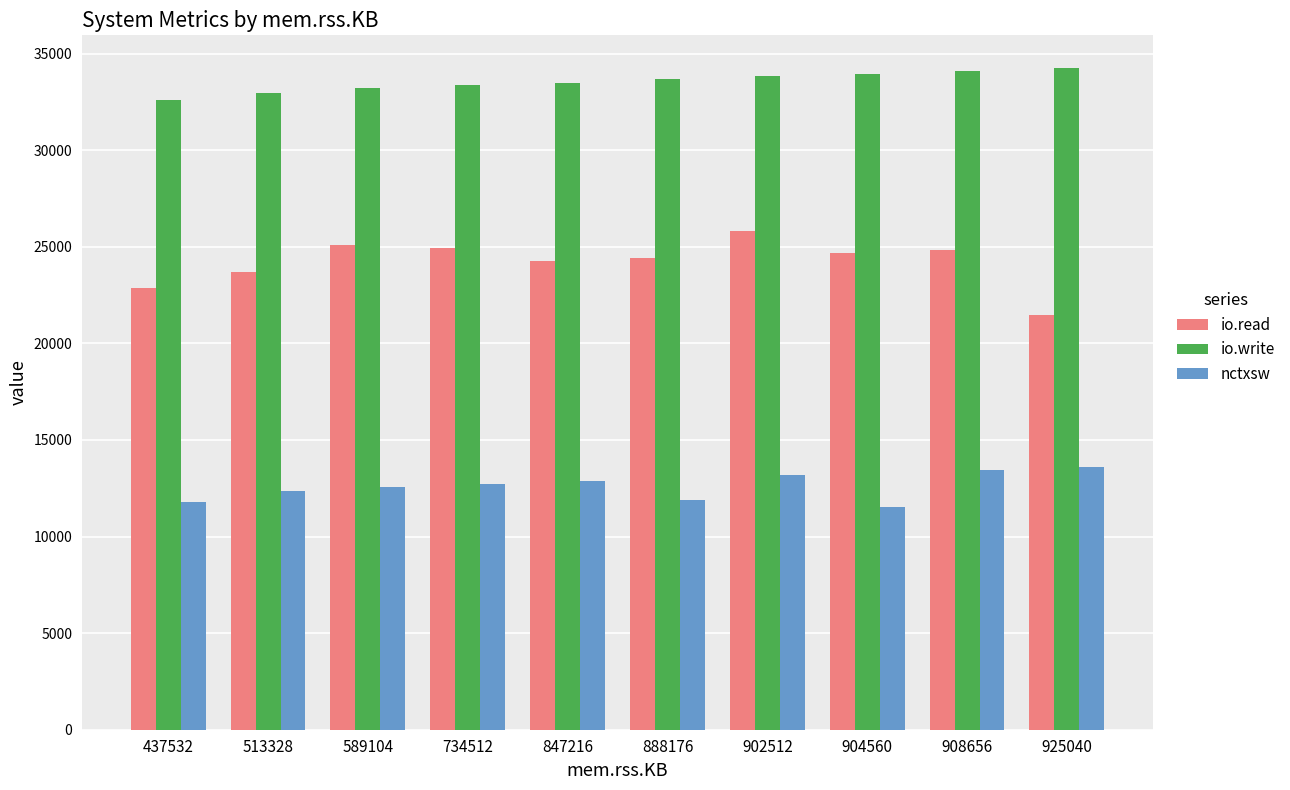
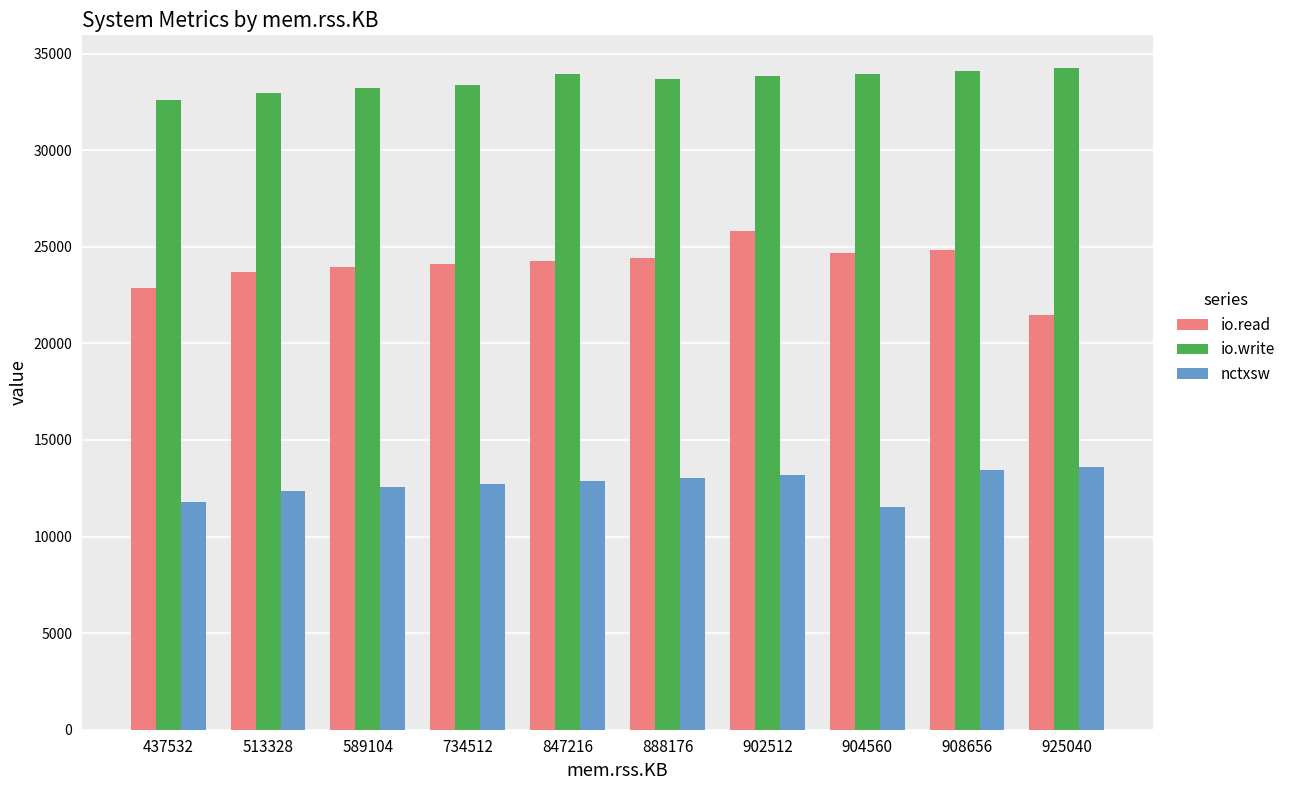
  {
    "io.read": {
      "437532": 22900,
      "513328": 23700,
-     "589104": 25100,
-     "734512": 24900,
+     "589104": 24000,
+     "734512": 24100,
      "847216": 24200,
      "888176": 24400,
      "902512": 25800,
      "904560": 24700,
      "908656": 24800,
      "925040": 21500
    },
    "io.write": {
      "437532": 32600,
      "513328": 32900,
      "589104": 33200,
      "734512": 33300,
-     "847216": 33500,
+     "847216": 34000,
      "888176": 33700,
      "902512": 33800,
      "904560": 34000,
      "908656": 34100,
      "925040": 34200
    },
    "nctxsw": {
      "437532": 11800,
      "513328": 12400,
      "589104": 12600,
      "734512": 12700,
      "847216": 12900,
-     "888176": 11900,
+     "888176": 13000,
      "902512": 13200,
      "904560": 11500,
      "908656": 13400,
      "925040": 13600
    }
  }
